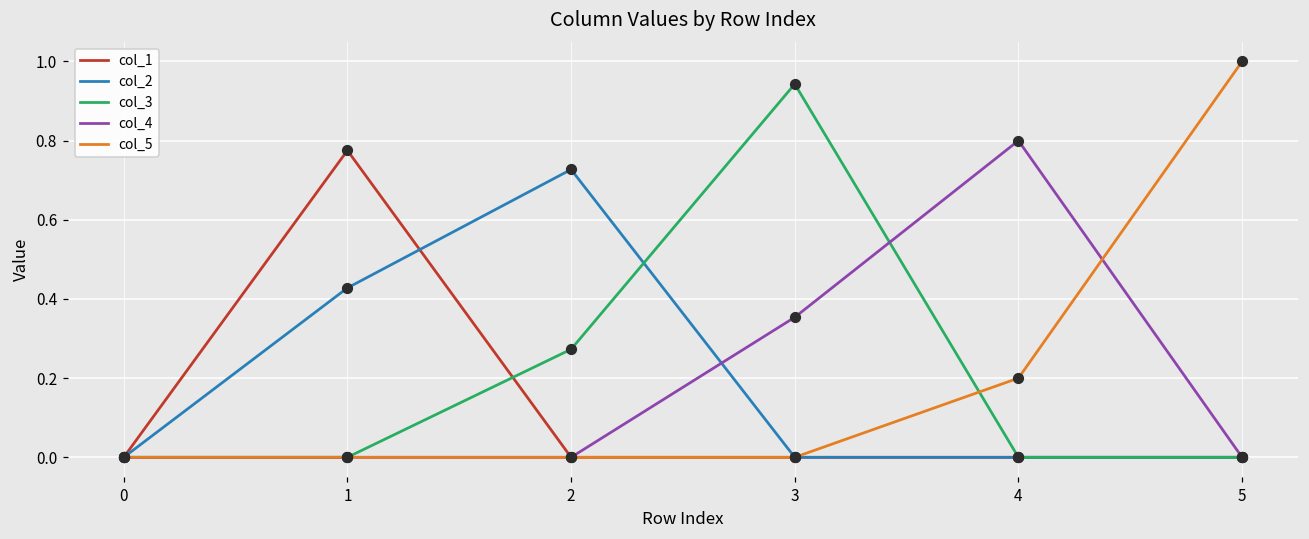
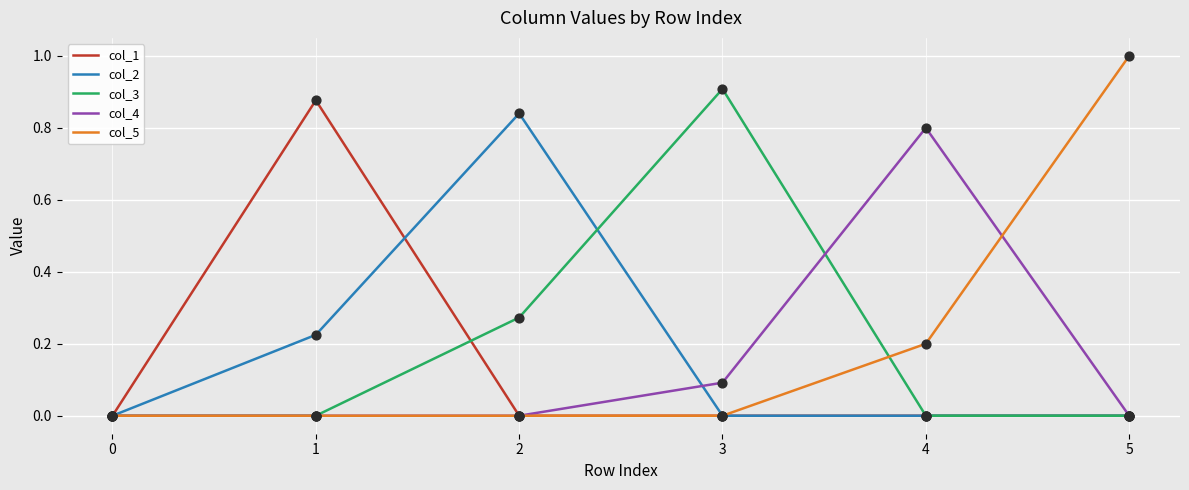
  {
    "col_1": {
-     "1": 0.78
+     "1": 0.88
    },
    "col_2": {
-     "1": 0.43,
-     "2": 0.73
+     "1": 0.22,
+     "2": 0.84
    },
    "col_3": {
      "2": 0.27,
-     "3": 0.94
+     "3": 0.91
    },
    "col_4": {
-     "3": 0.35,
+     "3": 0.09,
      "4": 0.80
    },
    "col_5": {
      "4": 0.20,
      "5": 1.00
    }
  }
